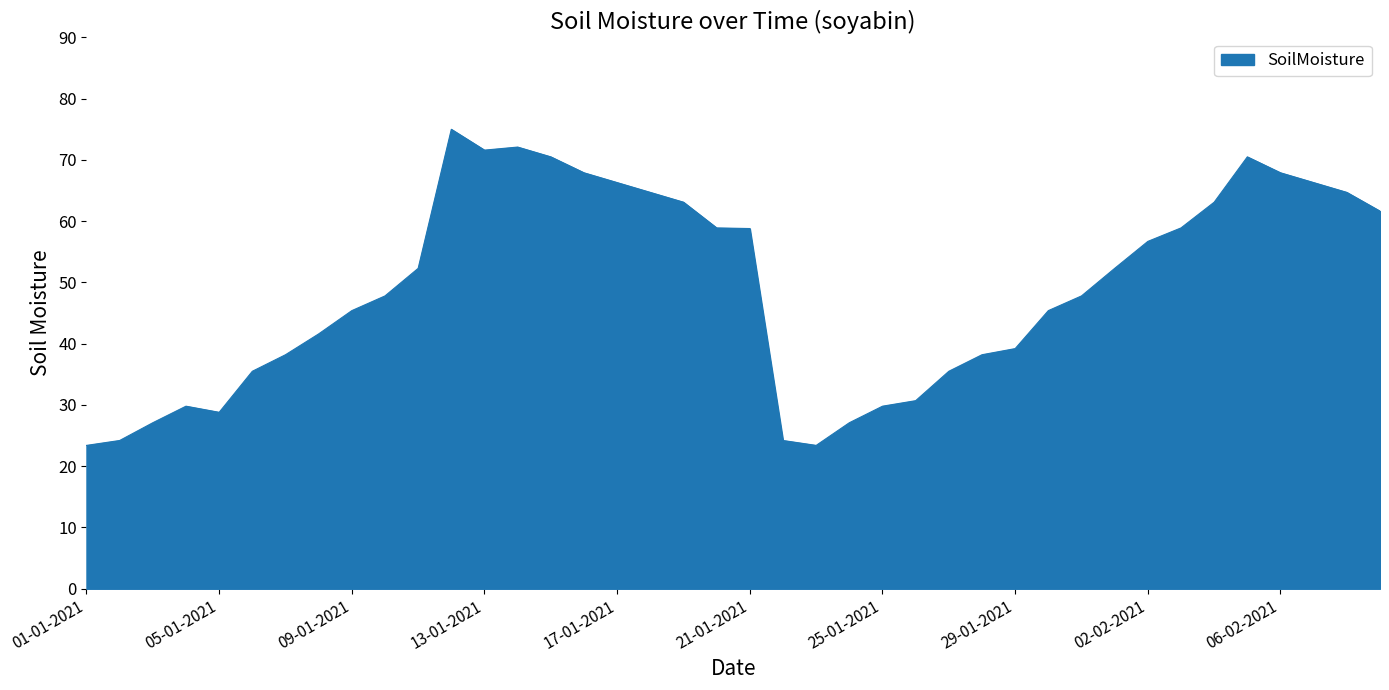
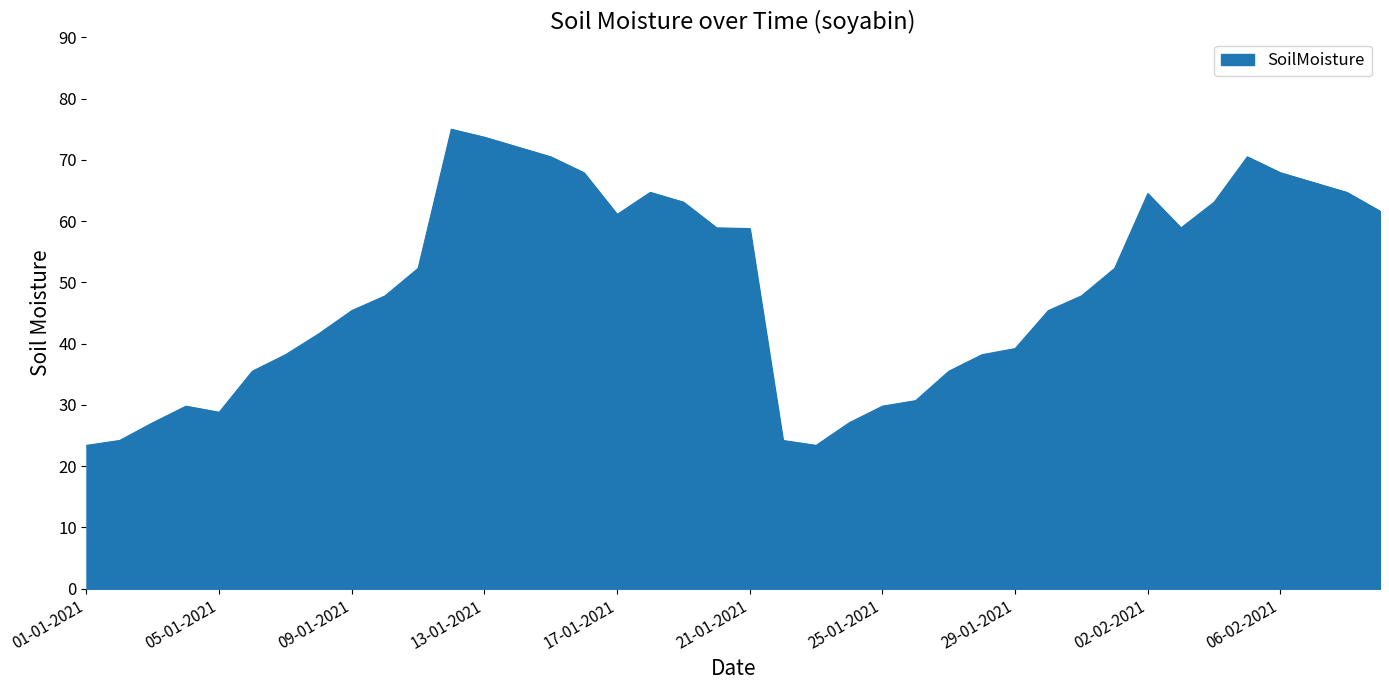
  {
    "01-01-2021": 23,
    "05-01-2021": 29,
    "09-01-2021": 45,
-   "13-01-2021": 72,
-   "17-01-2021": 66,
+   "13-01-2021": 74,
+   "17-01-2021": 61,
    "21-01-2021": 59,
    "25-01-2021": 30,
    "29-01-2021": 39,
-   "02-02-2021": 57,
+   "02-02-2021": 65,
    "06-02-2021": 68
  }
